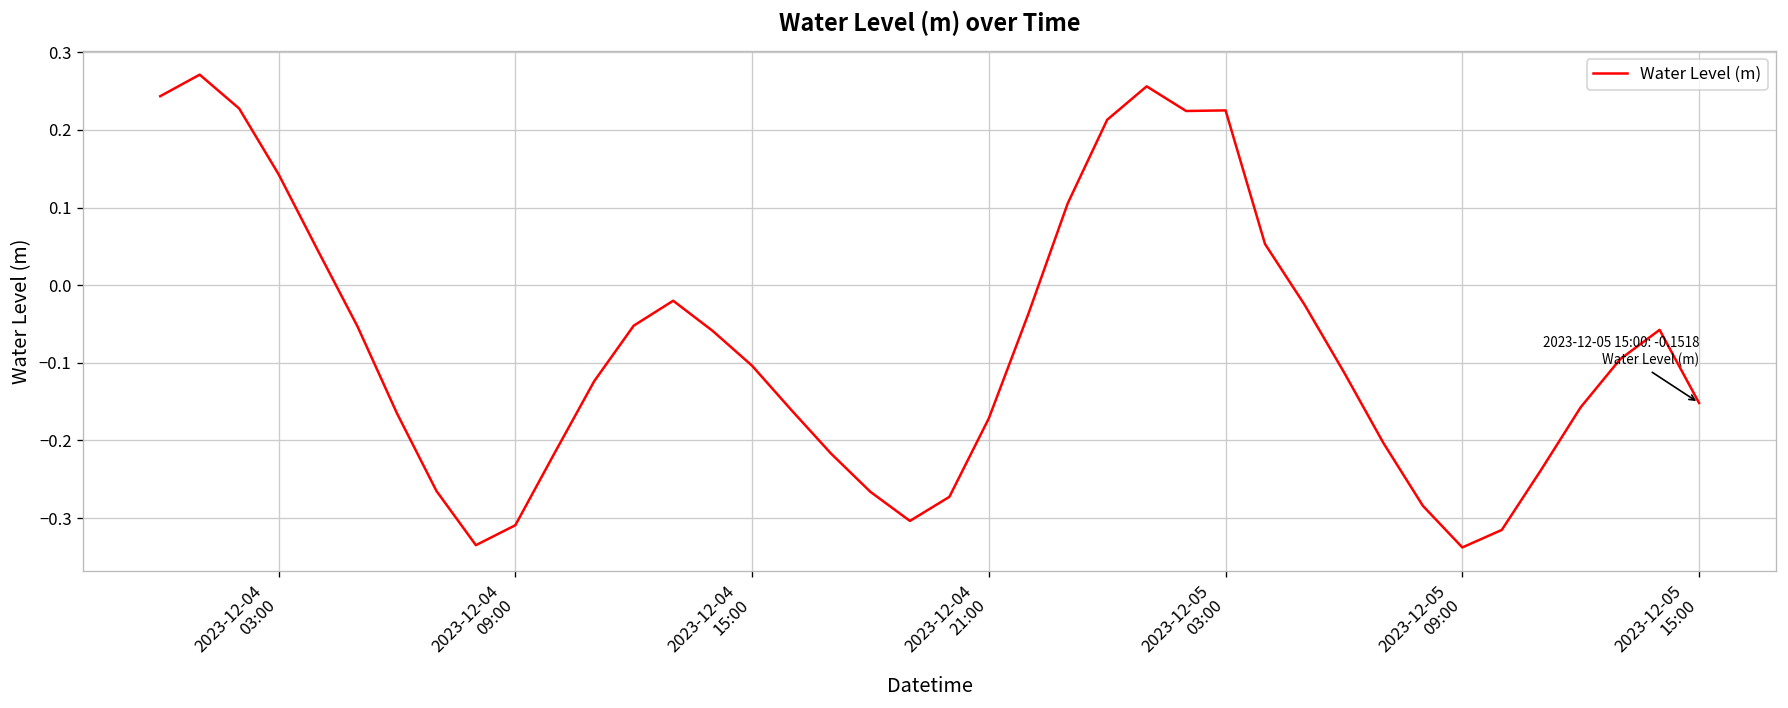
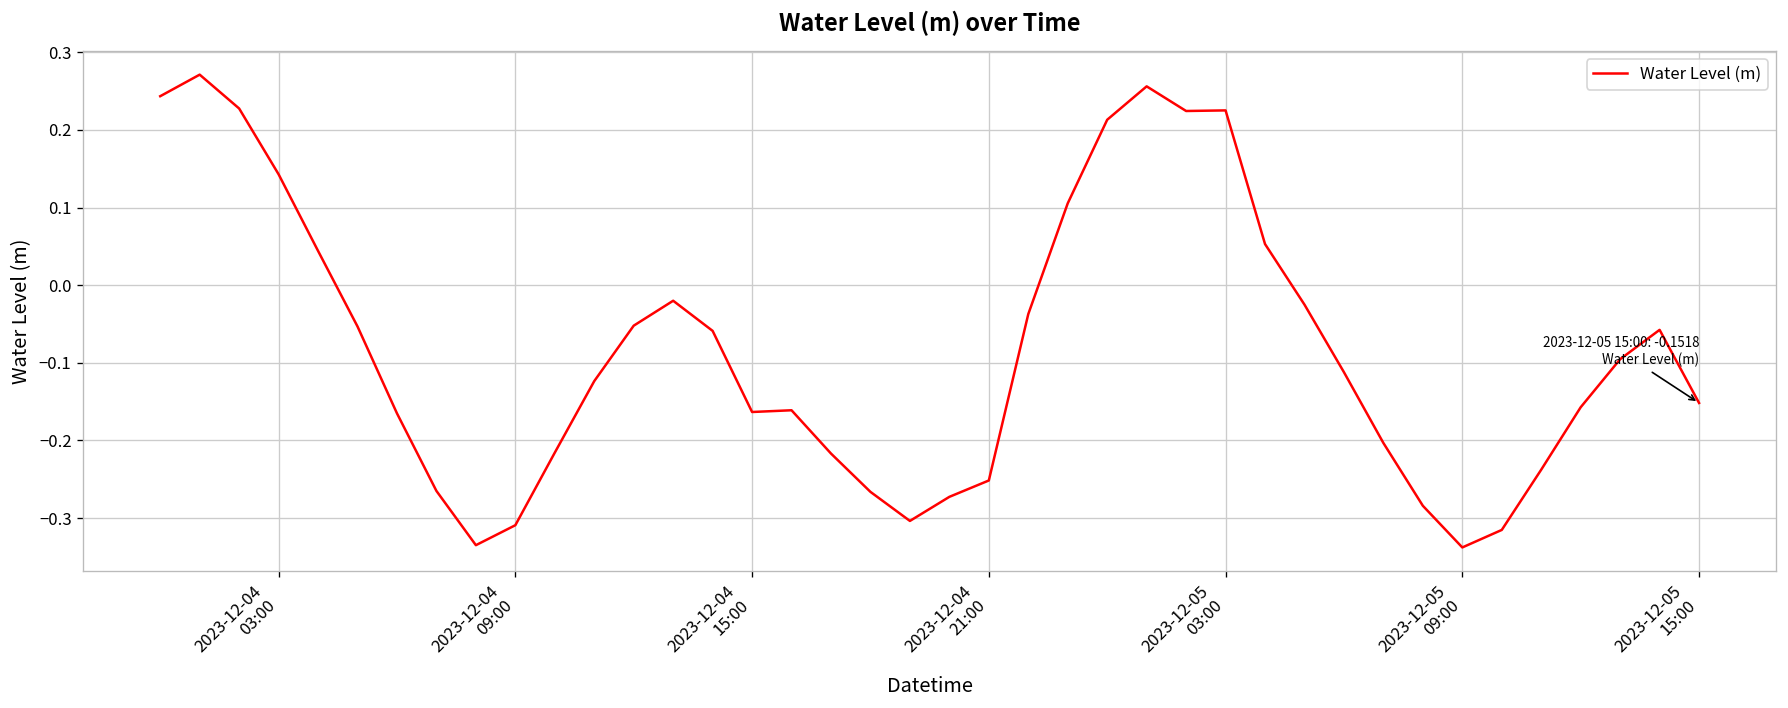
  {
    "2023-12-04 03:00": 0.14,
    "2023-12-04 09:00": -0.31,
-   "2023-12-04 15:00": -0.10,
-   "2023-12-04 21:00": -0.17,
+   "2023-12-04 15:00": -0.16,
+   "2023-12-04 21:00": -0.25,
    "2023-12-05 03:00": 0.23,
    "2023-12-05 09:00": -0.34,
    "2023-12-05 15:00": -0.15
  }
